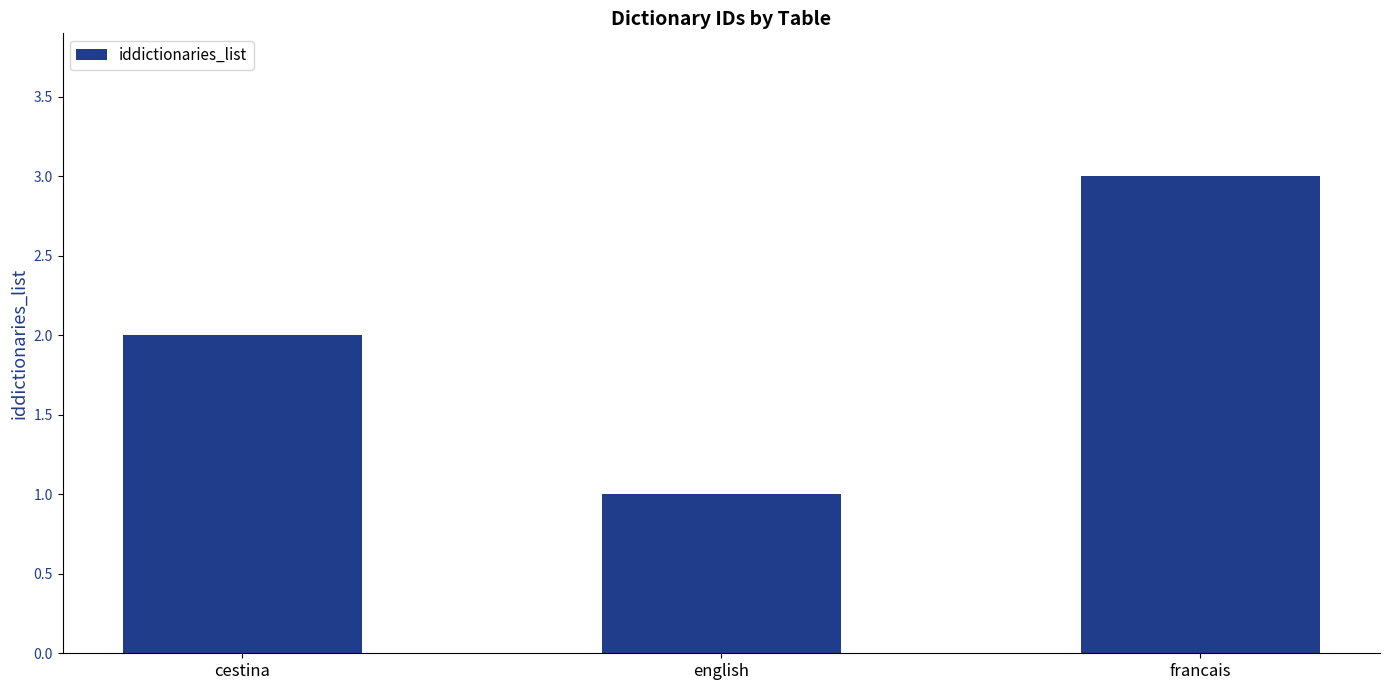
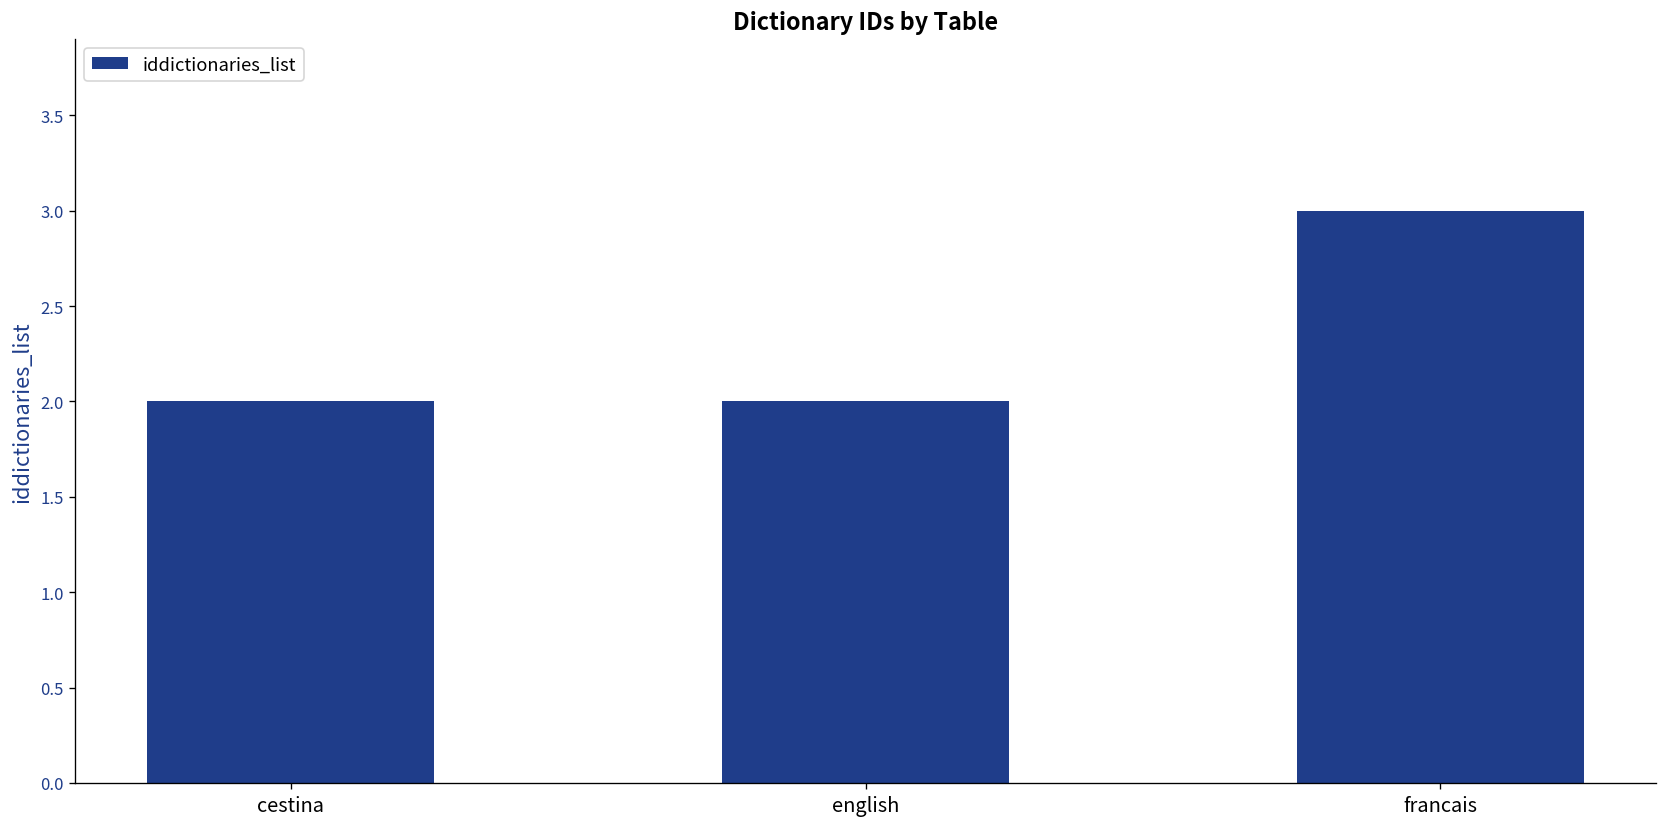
  {
    "cestina": 2,
-   "english": 1,
+   "english": 2,
    "francais": 3
  }
